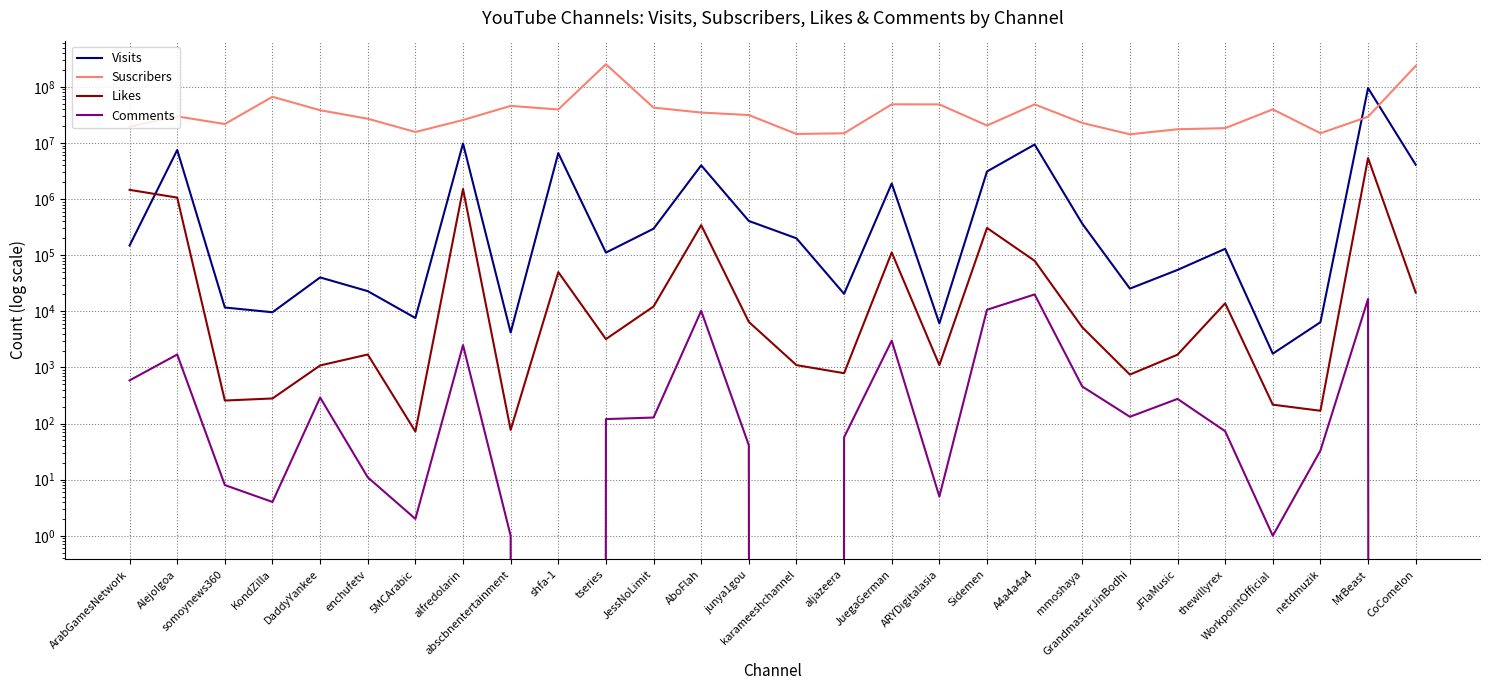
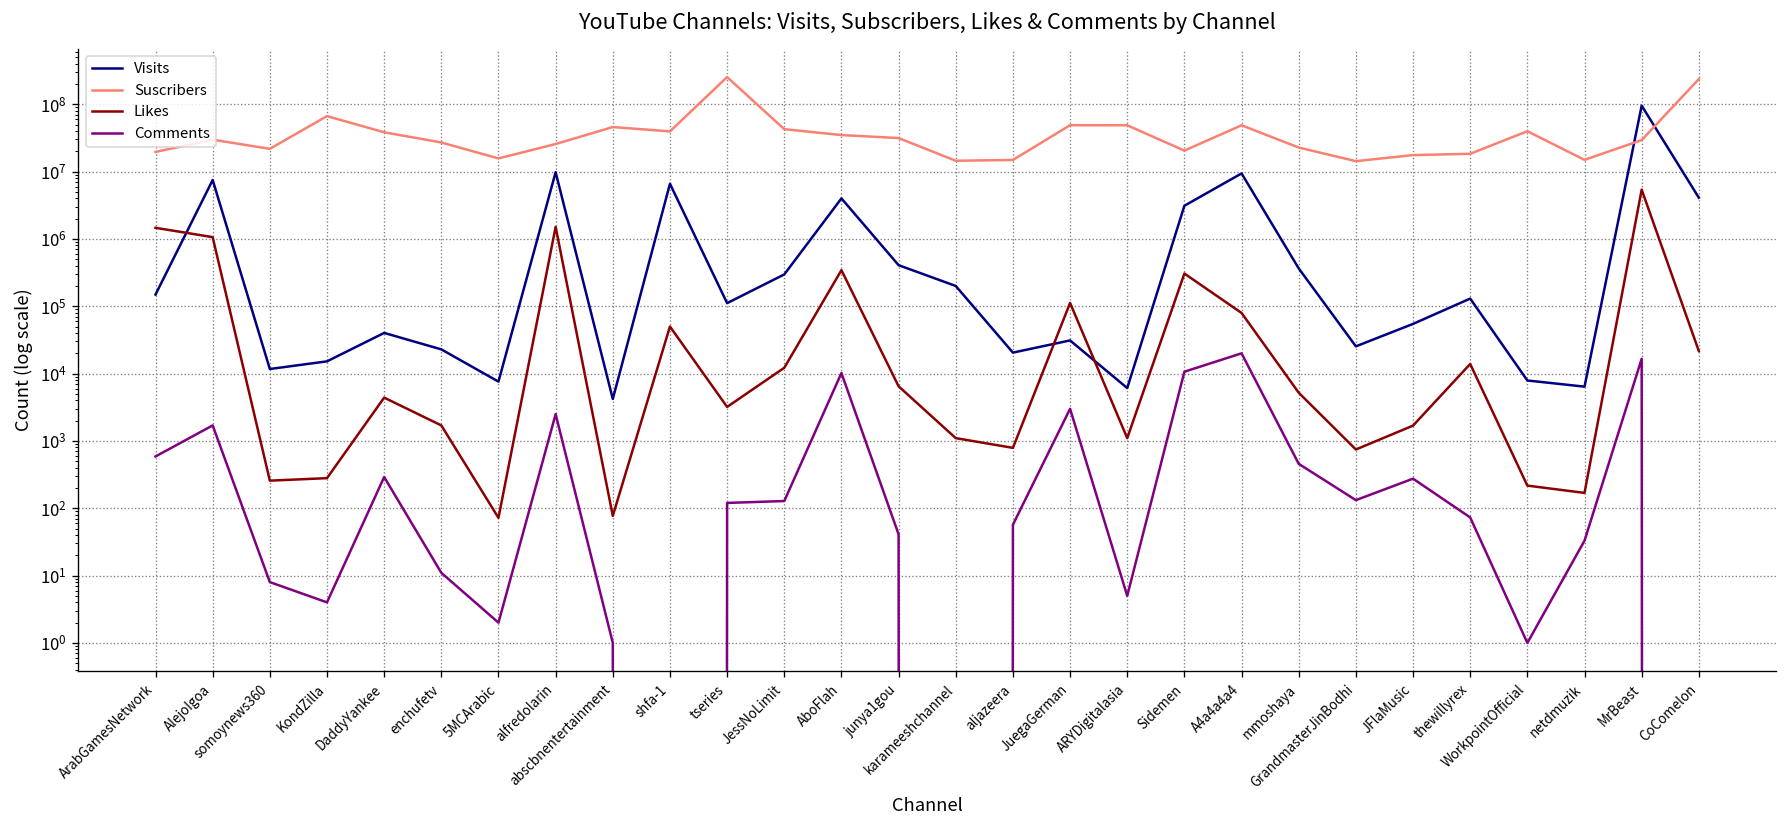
  {
    "Visits": {
      "ArabGamesNetwork": 150000,
      "AlejoIgoa": 8000000,
      "somoynews360": 12000,
-     "KondZilla": 10000,
+     "KondZilla": 15000,
      "DaddyYankee": 40000,
      "enchufetv": 23000,
      "5MCArabic": 8000,
      "alfredolarin": 10000000,
      "abscbnentertainment": 4000,
      "shfa-1": 7000000,
      "tseries": 110000,
      "JessNoLimit": 300000,
      "AboFlah": 4000000,
      "junya1gou": 400000,
      "karameeshchannel": 200000,
      "aljazeera": 21000,
-     "JuegaGerman": 1900000,
+     "JuegaGerman": 30000,
      "ARYDigitalasia": 6000,
      "Sidemen": 3000000,
      "A4a4a4a4": 9000000,
      "mmoshaya": 400000,
      "GrandmasterJinBodhi": 30000,
      "JFlaMusic": 50000,
      "thewillyrex": 130000,
-     "WorkpointOfficial": 1800,
+     "WorkpointOfficial": 8000,
      "netdmuzik": 6000,
      "MrBeast": 100000000,
      "CoComelon": 4000000
    },
    "Suscribers": {
      "somoynews360": 22000000,
      "KondZilla": 70000000,
      "DaddyYankee": 40000000,
      "enchufetv": 30000000,
      "5MCArabic": 16000000,
      "alfredolarin": 30000000,
      "abscbnentertainment": 50000000,
      "shfa-1": 40000000,
      "tseries": 300000000,
      "JessNoLimit": 40000000,
      "AboFlah": 30000000,
      "junya1gou": 30000000,
      "karameeshchannel": 15000000,
      "aljazeera": 15000000,
      "JuegaGerman": 50000000,
      "ARYDigitalasia": 50000000,
      "Sidemen": 21000000,
      "A4a4a4a4": 50000000,
      "mmoshaya": 23000000,
      "GrandmasterJinBodhi": 14000000,
      "JFlaMusic": 18000000,
      "thewillyrex": 18000000,
      "WorkpointOfficial": 40000000,
      "netdmuzik": 15000000,
      "MrBeast": 30000000,
      "CoComelon": 240000000
    },
    "Likes": {
      "ArabGamesNetwork": 1500000,
      "AlejoIgoa": 1100000,
      "somoynews360": 300,
      "KondZilla": 300,
-     "DaddyYankee": 1100,
+     "DaddyYankee": 4000,
      "enchufetv": 1700,
      "5MCArabic": 70,
      "alfredolarin": 1500000,
      "abscbnentertainment": 80,
      "shfa-1": 50000,
      "tseries": 3000,
      "JessNoLimit": 12000,
      "AboFlah": 300000,
      "junya1gou": 6000,
      "karameeshchannel": 1100,
      "aljazeera": 800,
      "JuegaGerman": 110000,
      "ARYDigitalasia": 1100,
      "Sidemen": 300000,
      "A4a4a4a4": 80000,
      "mmoshaya": 5000,
      "GrandmasterJinBodhi": 700,
      "JFlaMusic": 1700,
      "thewillyrex": 14000,
      "WorkpointOfficial": 220,
      "netdmuzik": 170,
      "MrBeast": 5000000,
      "CoComelon": 22000
    },
    "Comments": {
      "ArabGamesNetwork": 600,
      "AlejoIgoa": 1700,
      "somoynews360": 8,
      "KondZilla": 4,
      "DaddyYankee": 300,
      "enchufetv": 11,
      "5MCArabic": 2,
      "alfredolarin": 3000,
      "abscbnentertainment": 1,
      "tseries": 120,
      "JessNoLimit": 130,
      "AboFlah": 10000,
      "junya1gou": 40,
      "aljazeera": 60,
      "JuegaGerman": 3000,
      "ARYDigitalasia": 5,
      "Sidemen": 11000,
      "A4a4a4a4": 20000,
      "mmoshaya": 500,
      "GrandmasterJinBodhi": 130,
      "JFlaMusic": 300,
      "thewillyrex": 70,
      "WorkpointOfficial": 1,
      "netdmuzik": 30,
      "MrBeast": 17000
    }
  }
